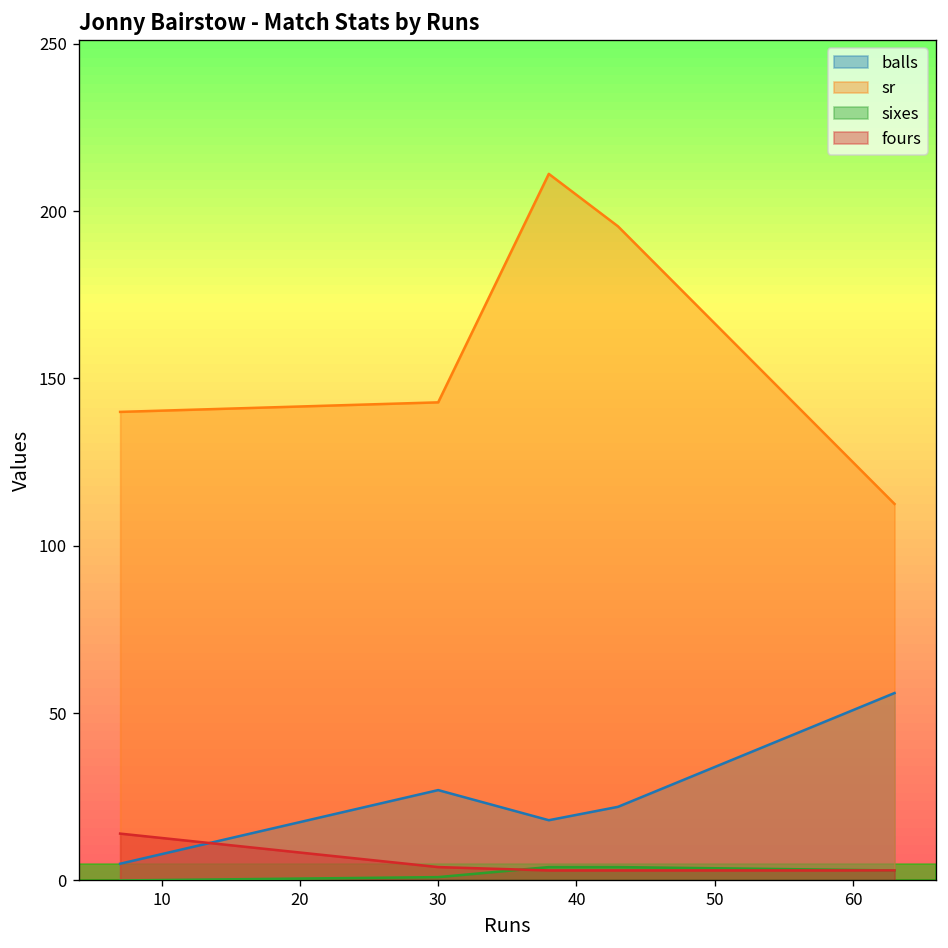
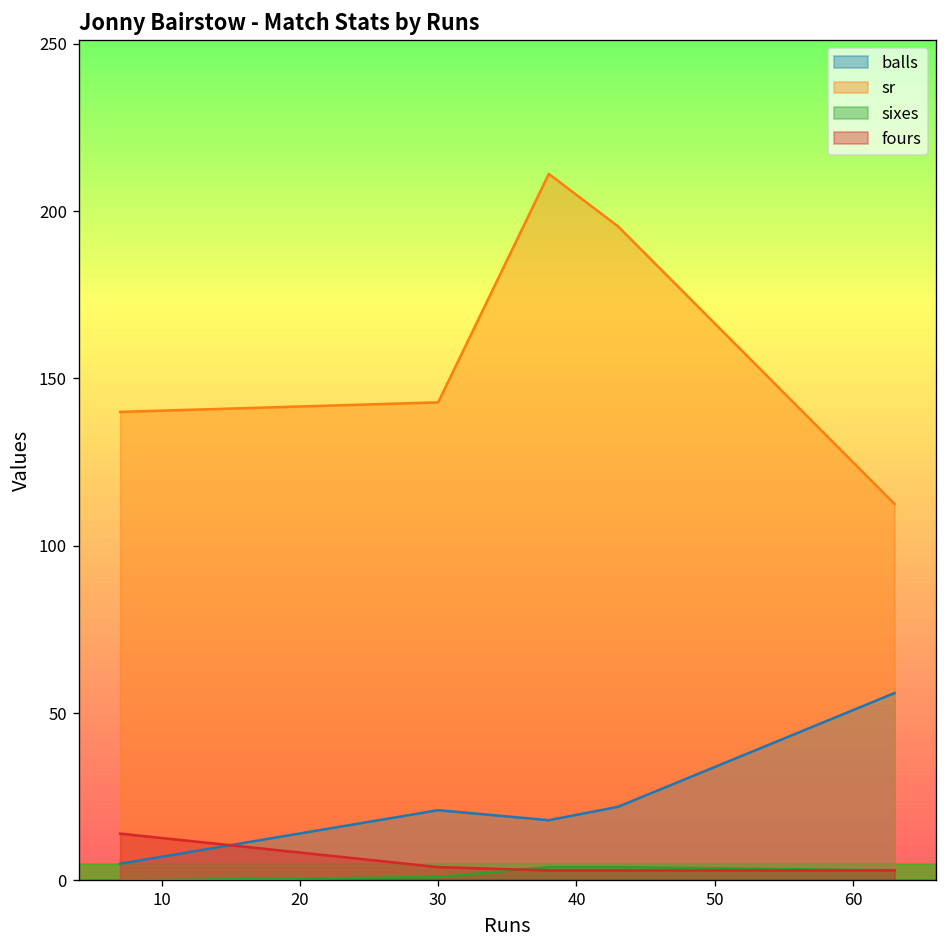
  {
    "balls": {
-     "30": 27
+     "30": 21
    }
  }
